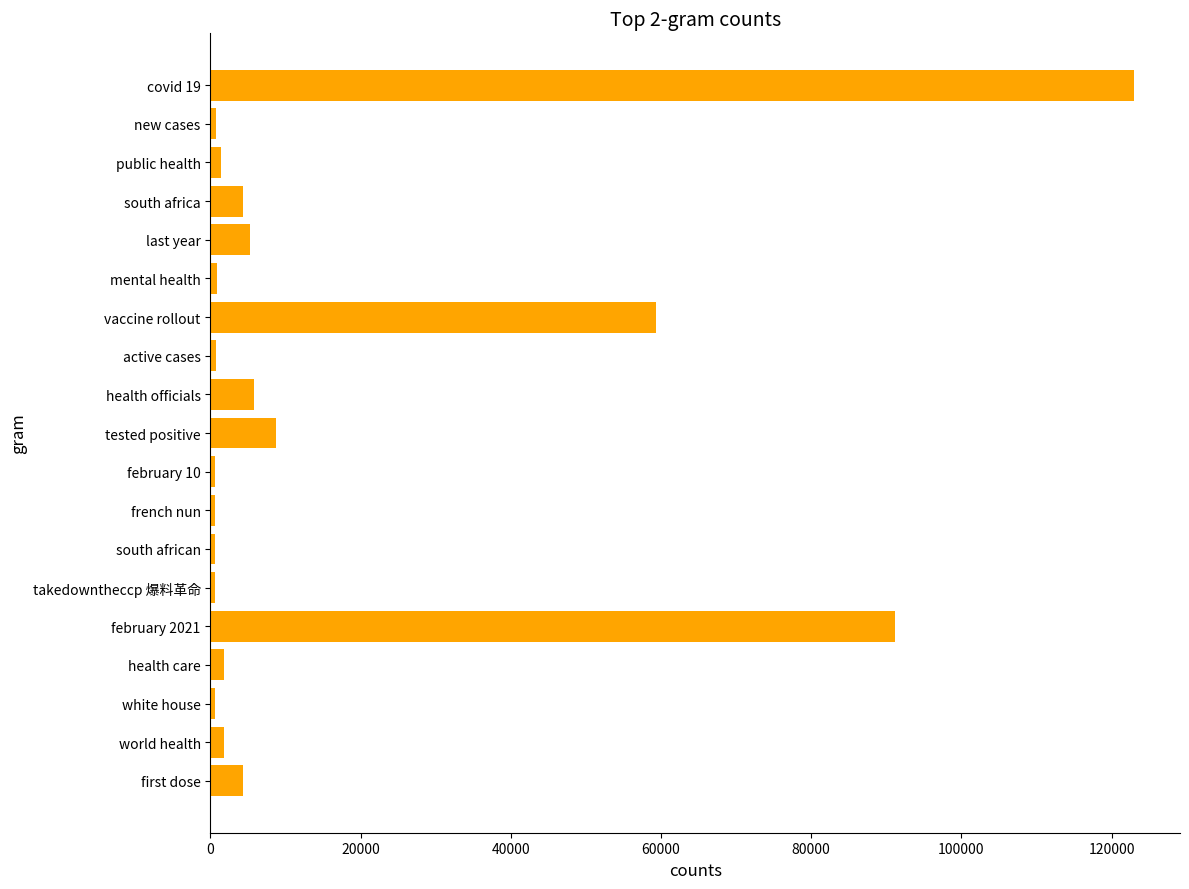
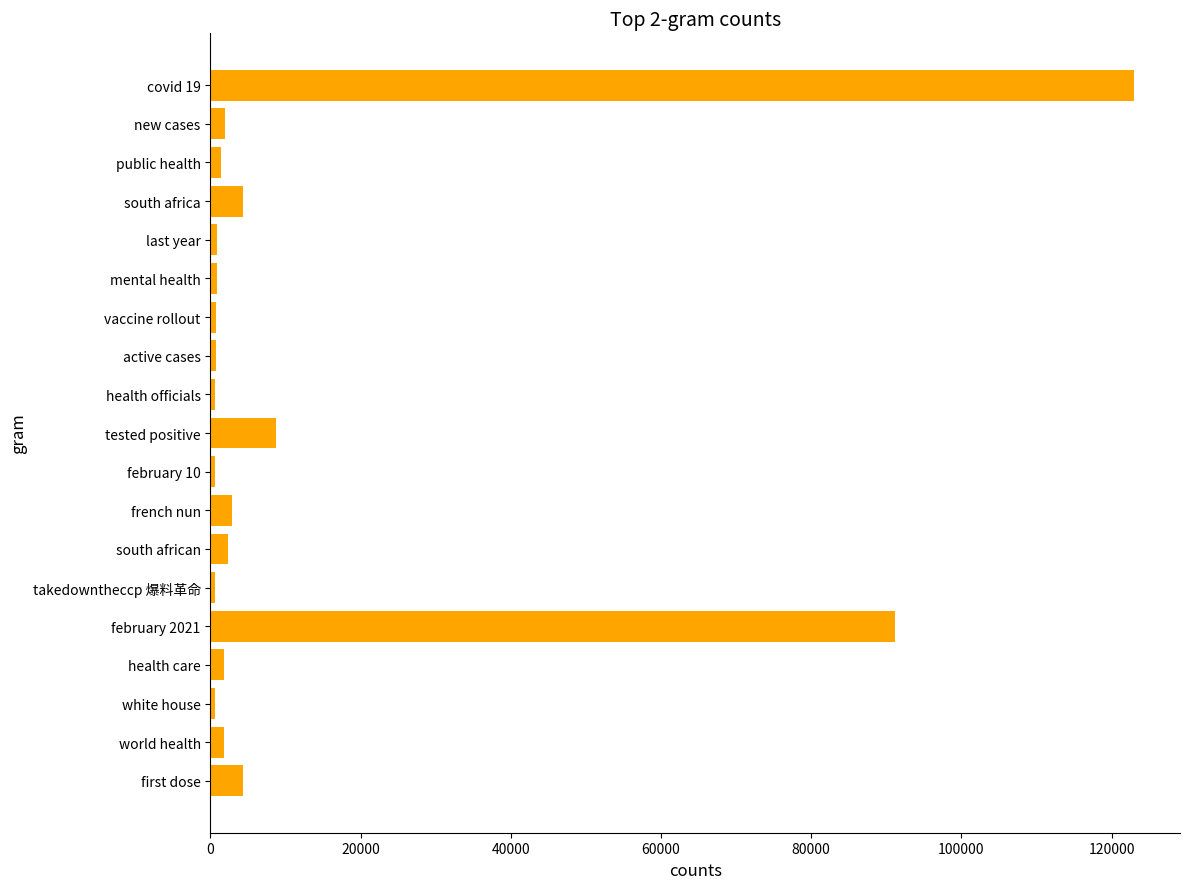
  {
    "covid 19": 123000,
-   "new cases": 1000,
+   "new cases": 2000,
    "public health": 1000,
    "south africa": 4000,
-   "last year": 5000,
+   "last year": 1000,
    "mental health": 1000,
-   "vaccine rollout": 59000,
+   "vaccine rollout": 1000,
    "active cases": 1000,
-   "health officials": 6000,
+   "health officials": 1000,
    "tested positive": 9000,
    "february 10": 1000,
-   "french nun": 1000,
-   "south african": 1000,
+   "french nun": 3000,
+   "south african": 2000,
    "takedowntheccp 爆料革命": 1000,
    "february 2021": 91000,
    "health care": 2000,
    "white house": 1000,
    "world health": 2000,
    "first dose": 4000
  }
